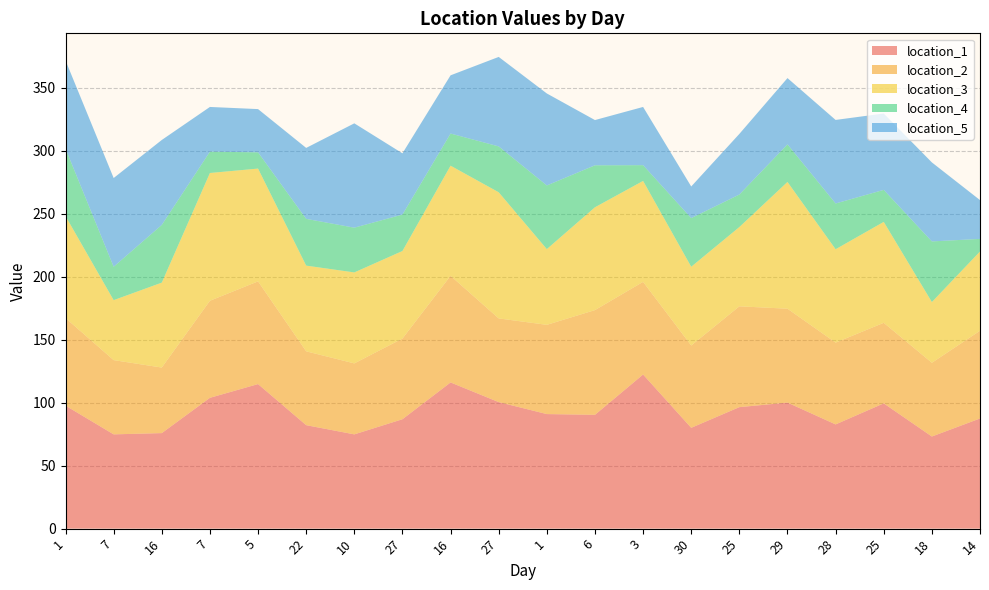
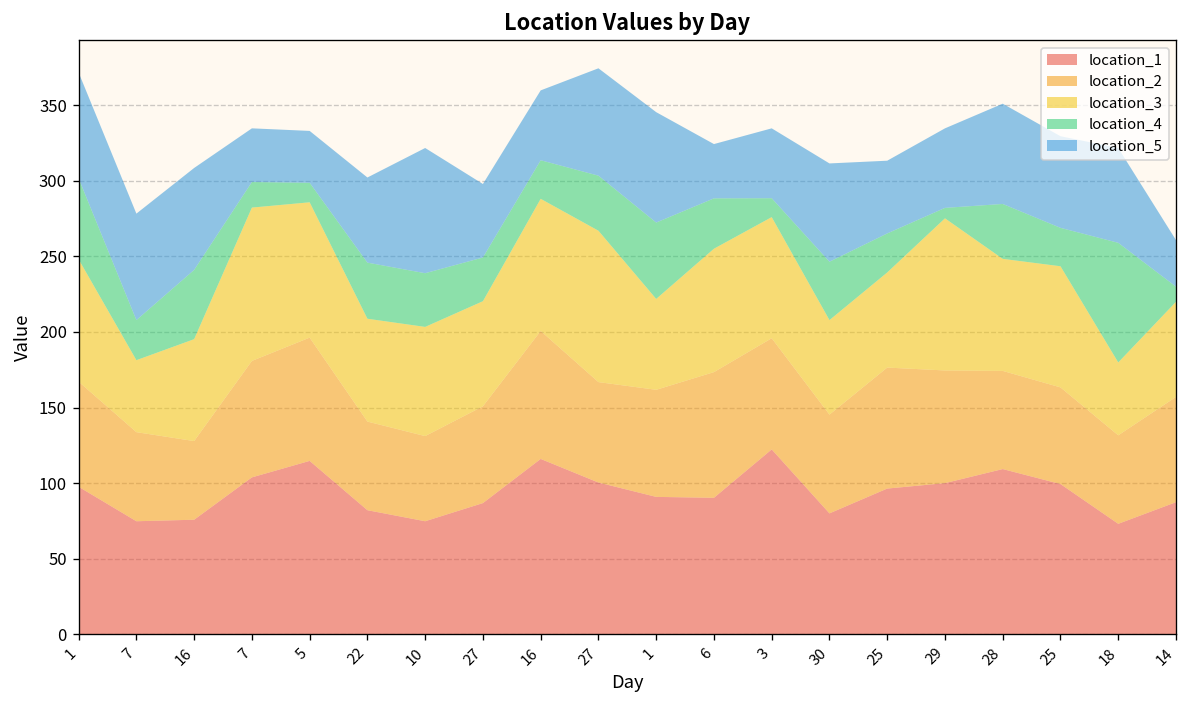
  {
    "location_1": {
      "5": 115,
      "22": 82,
      "10": 75,
      "6": 90,
      "3": 122,
      "30": 80,
      "29": 100,
-     "28": 83,
+     "28": 109,
      "18": 73,
      "14": 87
    },
    "location_4": {
      "5": 13,
      "22": 37,
      "10": 36,
      "6": 33,
      "3": 13,
      "30": 39,
-     "29": 30,
+     "29": 7,
      "28": 36,
-     "18": 48,
+     "18": 79,
      "14": 10
    },
    "location_5": {
      "5": 34,
      "22": 56,
      "10": 83,
      "6": 36,
      "3": 46,
-     "30": 25,
+     "30": 65,
      "29": 53,
      "28": 66,
      "14": 31
    }
  }
